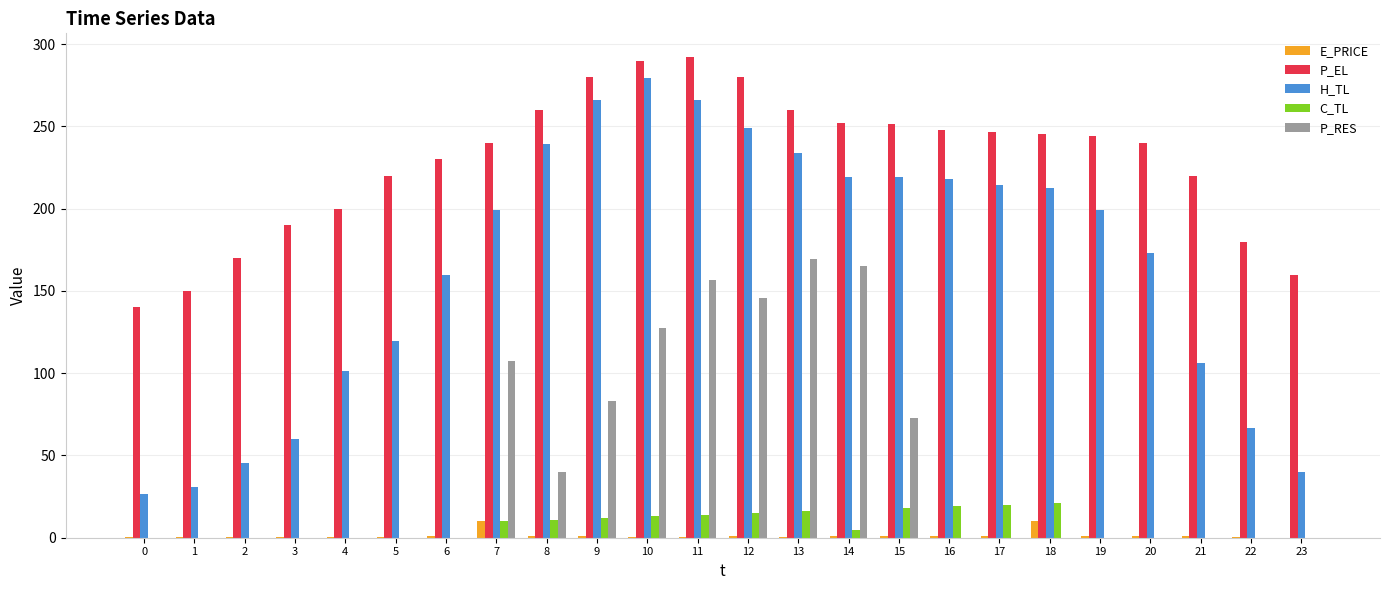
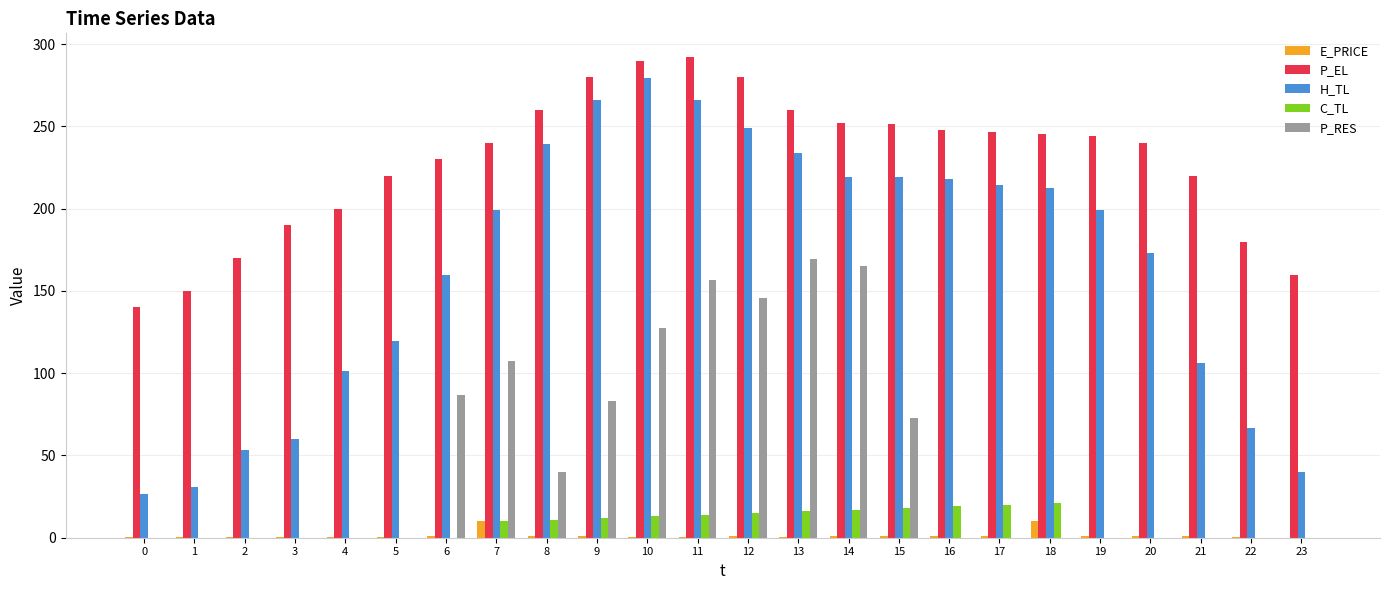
  {
    "E_PRICE": {
      "7": 10,
      "18": 10
    },
    "P_EL": {
      "0": 140,
      "1": 150,
      "2": 170,
      "3": 190,
      "4": 200,
      "5": 220,
      "6": 230,
      "7": 240,
      "8": 260,
      "9": 280,
      "10": 290,
      "11": 292,
      "12": 280,
      "13": 260,
      "14": 252,
      "15": 251,
      "16": 248,
      "17": 246,
      "18": 246,
      "19": 244,
      "20": 240,
      "21": 220,
      "22": 180,
      "23": 160
    },
    "H_TL": {
      "0": 27,
      "1": 31,
-     "2": 45,
+     "2": 53,
      "3": 60,
      "4": 101,
      "5": 120,
      "6": 160,
      "7": 200,
      "8": 239,
      "9": 266,
      "10": 279,
      "11": 266,
      "12": 249,
      "13": 234,
      "14": 219,
      "15": 220,
      "16": 218,
      "17": 214,
      "18": 213,
      "19": 200,
      "20": 173,
      "21": 106,
      "22": 66,
      "23": 40
    },
    "C_TL": {
      "0": 0,
      "1": 0,
      "2": 0,
      "3": 0,
      "4": 0,
      "5": 0,
      "6": 0,
      "7": 10,
      "8": 11,
      "9": 12,
      "10": 13,
      "11": 14,
      "12": 15,
      "13": 16,
-     "14": 4,
+     "14": 17,
      "15": 18,
      "16": 19,
      "17": 20,
      "18": 21,
      "19": 0,
      "20": 0,
      "21": 0,
      "22": 0,
      "23": 0
    },
    "P_RES": {
      "0": 0,
      "1": 0,
      "2": 0,
      "3": 0,
      "4": 0,
      "5": 0,
-     "6": 0,
+     "6": 87,
      "7": 107,
      "8": 40,
      "9": 83,
      "10": 128,
      "11": 157,
      "12": 146,
      "13": 170,
      "14": 165,
      "15": 73,
      "16": 0,
      "17": 0,
      "18": 0,
      "19": 0,
      "20": 0,
      "21": 0,
      "22": 0,
      "23": 0
    }
  }
